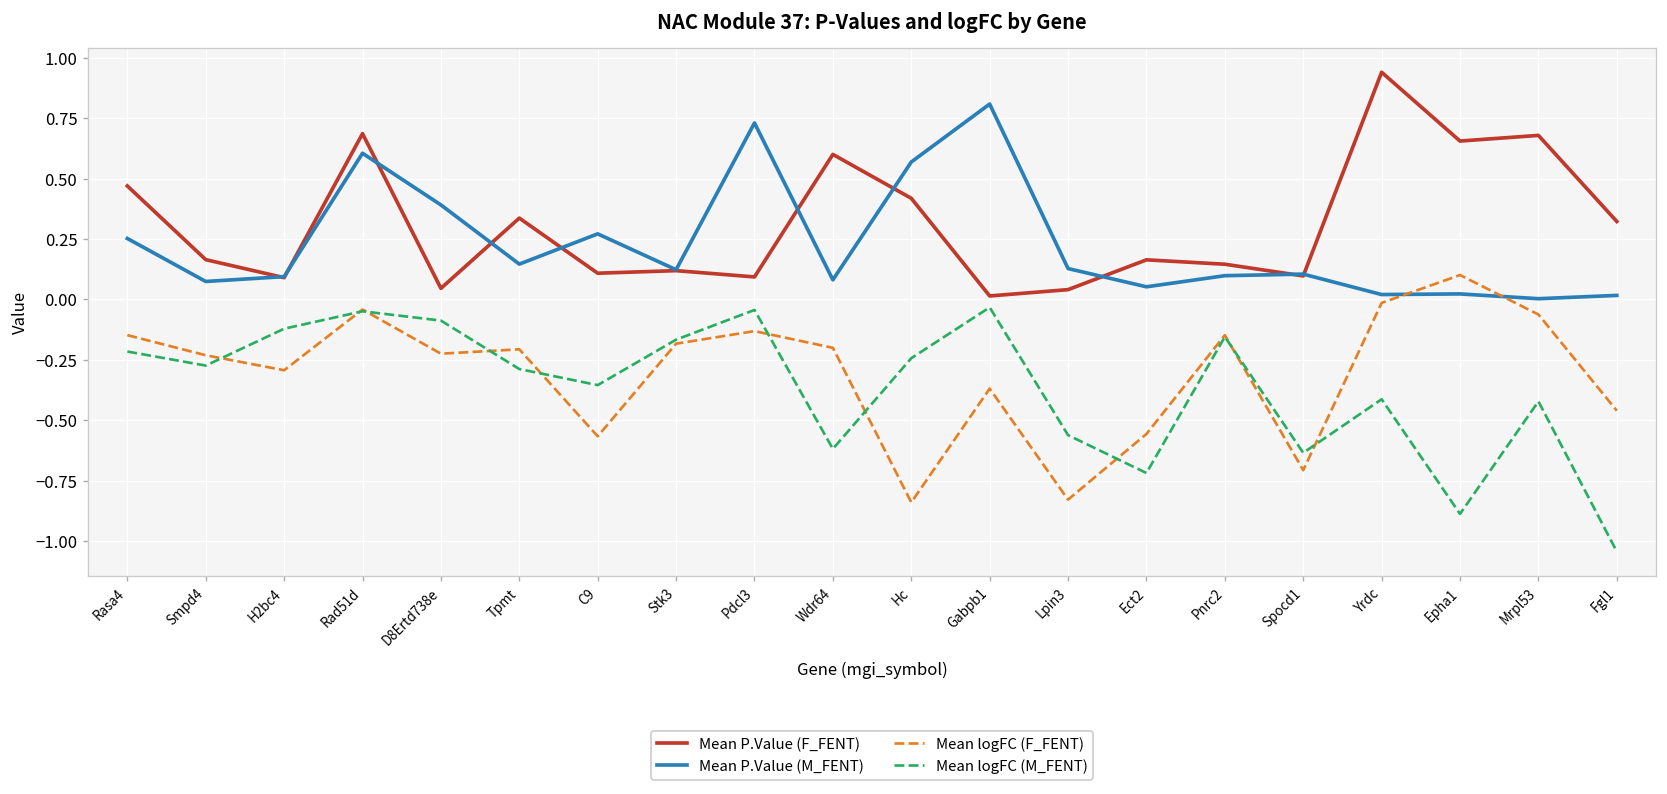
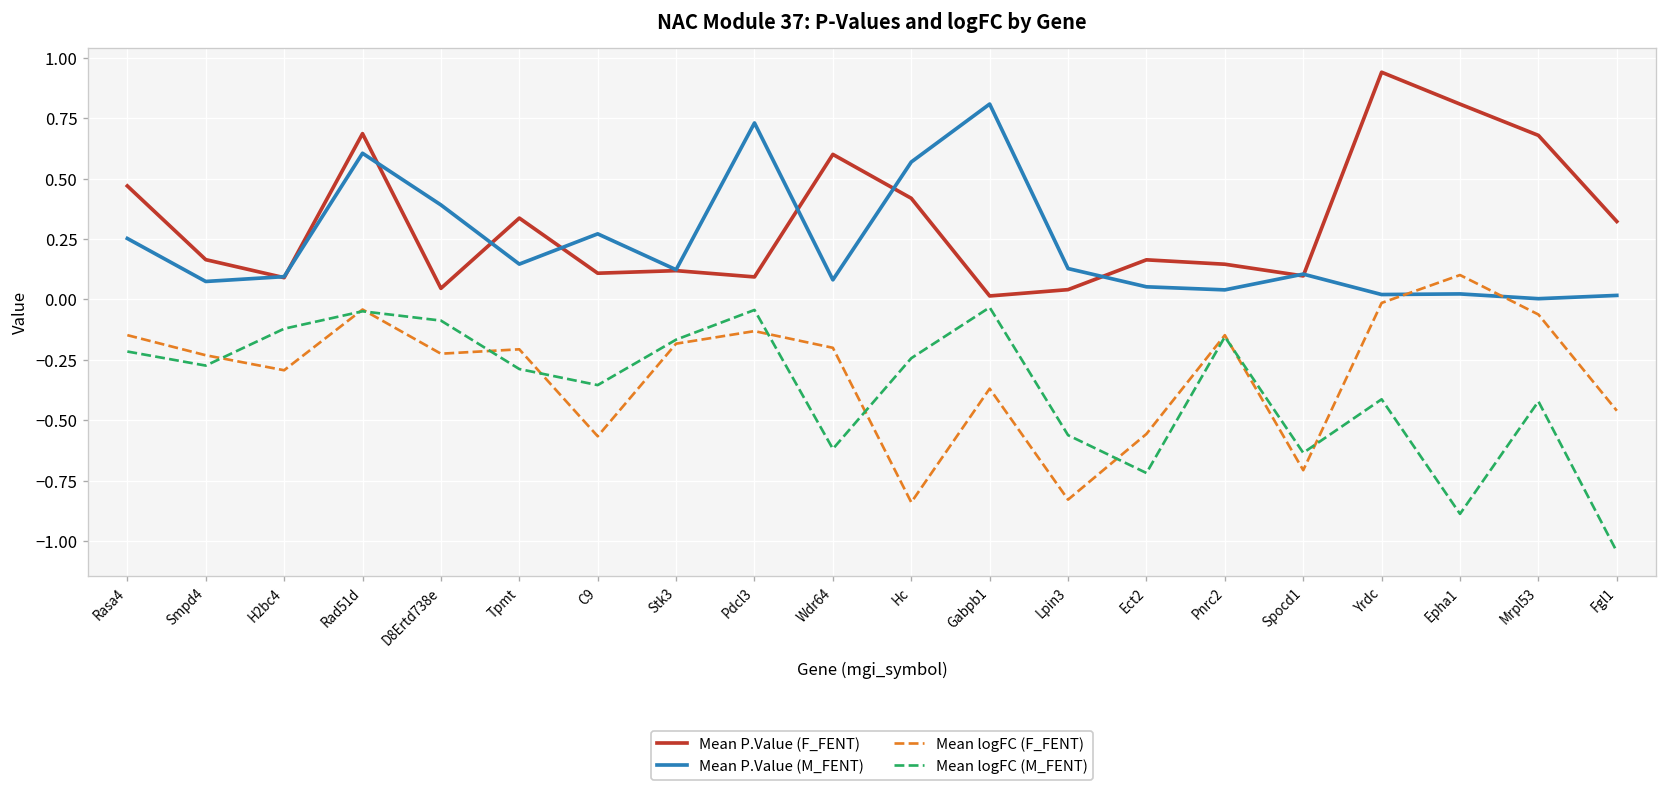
  {
    "Mean P.Value (F_FENT)": {
      "Rasa4": 0.47,
      "Smpd4": 0.16,
      "Rad51d": 0.69,
      "D8Ertd738e": 0.05,
      "Tpmt": 0.34,
      "C9": 0.11,
      "Pdcl3": 0.09,
      "Wdr64": 0.60,
      "Hc": 0.42,
      "Gabpb1": 0.01,
      "Lpin3": 0.04,
      "Ect2": 0.16,
      "Pnrc2": 0.15,
      "Yrdc": 0.94,
-     "Epha1": 0.66,
+     "Epha1": 0.81,
      "Mrpl53": 0.68,
      "Fgl1": 0.32
    },
    "Mean P.Value (M_FENT)": {
      "Rasa4": 0.25,
      "Smpd4": 0.07,
      "Rad51d": 0.60,
      "D8Ertd738e": 0.39,
      "Tpmt": 0.15,
      "C9": 0.27,
      "Pdcl3": 0.73,
      "Wdr64": 0.08,
      "Hc": 0.57,
      "Gabpb1": 0.81,
      "Lpin3": 0.13,
      "Ect2": 0.05,
-     "Pnrc2": 0.10,
+     "Pnrc2": 0.04,
      "Yrdc": 0.02,
      "Epha1": 0.02,
      "Mrpl53": 0.00,
      "Fgl1": 0.02
    },
    "Mean logFC (F_FENT)": {
      "Rasa4": -0.15,
      "Smpd4": -0.23,
      "H2bc4": -0.29,
      "D8Ertd738e": -0.22,
      "Tpmt": -0.21,
      "C9": -0.57,
      "Stk3": -0.18,
      "Pdcl3": -0.13,
      "Wdr64": -0.20,
      "Hc": -0.84,
      "Gabpb1": -0.37,
      "Lpin3": -0.83,
      "Ect2": -0.56,
      "Spocd1": -0.71,
      "Yrdc": -0.01,
      "Epha1": 0.10,
      "Mrpl53": -0.06,
      "Fgl1": -0.46
    },
    "Mean logFC (M_FENT)": {
      "Rasa4": -0.22,
      "Smpd4": -0.27,
      "H2bc4": -0.12,
      "D8Ertd738e": -0.09,
      "Tpmt": -0.29,
      "C9": -0.35,
      "Stk3": -0.17,
      "Pdcl3": -0.04,
      "Wdr64": -0.62,
      "Hc": -0.24,
      "Gabpb1": -0.03,
      "Lpin3": -0.56,
      "Ect2": -0.72,
      "Spocd1": -0.63,
      "Yrdc": -0.41,
      "Epha1": -0.89,
      "Mrpl53": -0.42,
      "Fgl1": -1.04
    }
  }
